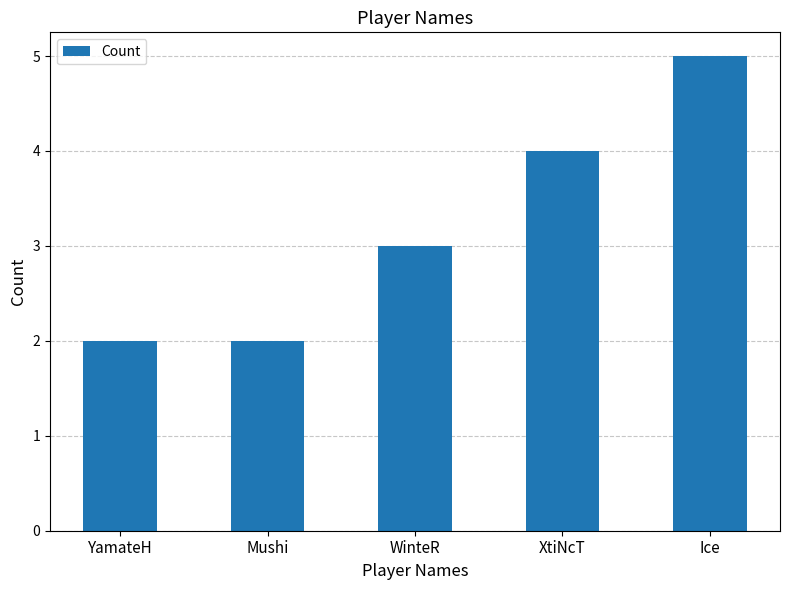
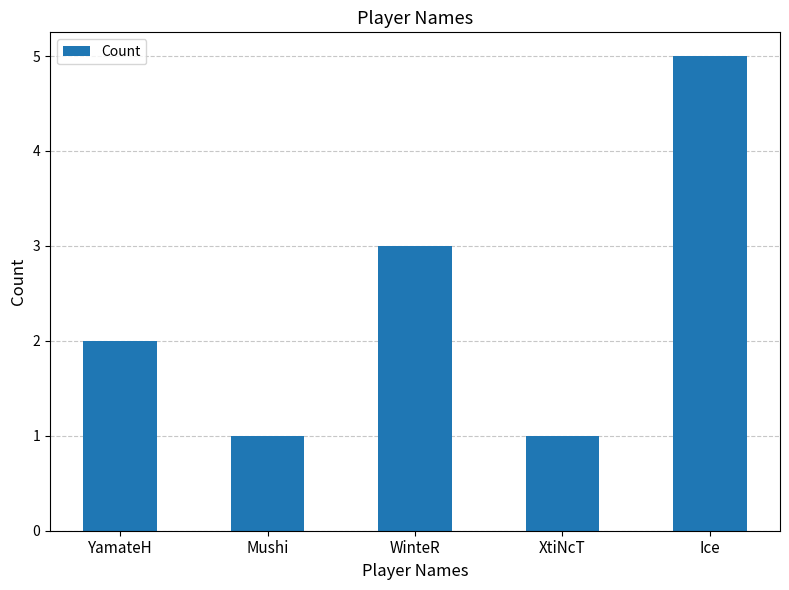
  {
    "YamateH": 2,
-   "Mushi": 2,
+   "Mushi": 1,
    "WinteR": 3,
-   "XtiNcT": 4,
+   "XtiNcT": 1,
    "Ice": 5
  }
